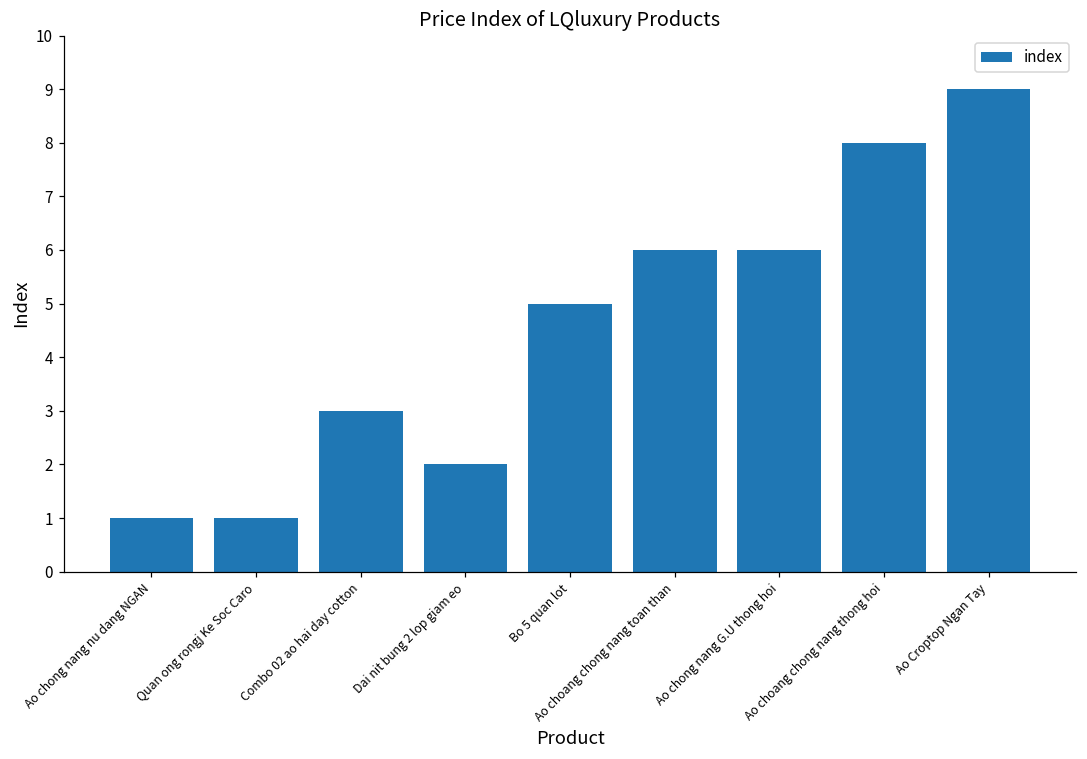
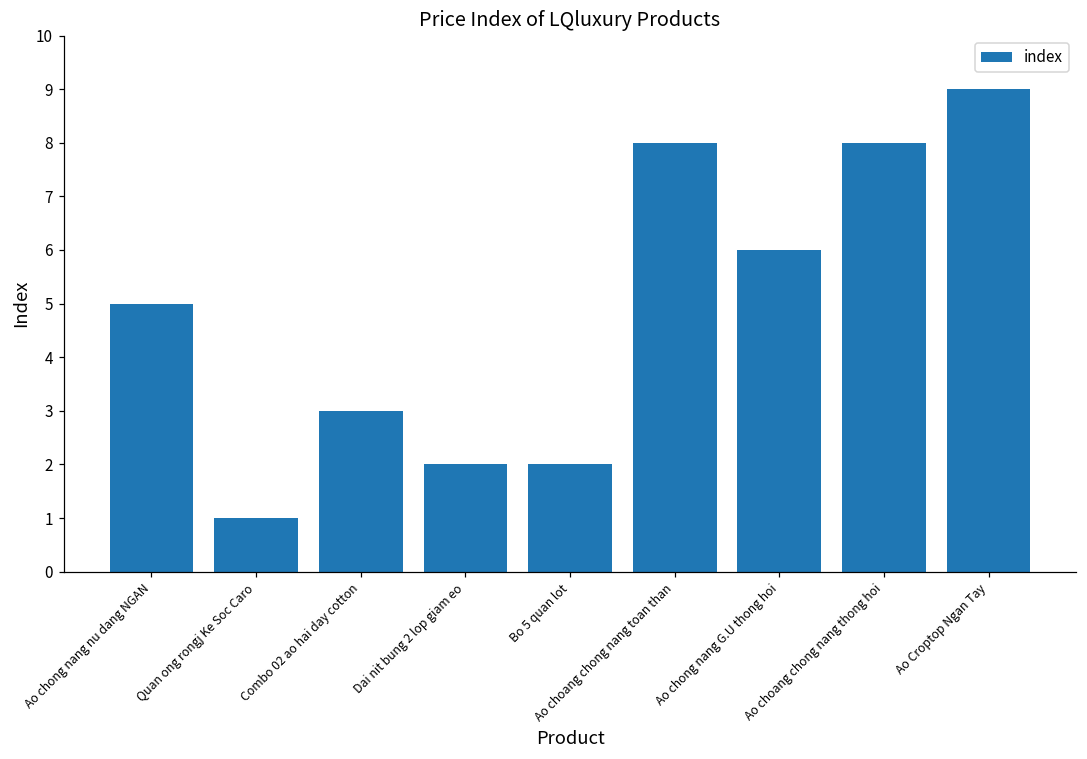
  {
-   "Ao chong nang nu dang NGAN": 1,
+   "Ao chong nang nu dang NGAN": 5,
    "Quan ong rongj Ke Soc Caro": 1,
    "Combo 02 ao hai day cotton": 3,
    "Dai nit bung 2 lop giam eo": 2,
-   "Bo 5 quan lot": 5,
-   "Ao choang chong nang toan than": 6,
+   "Bo 5 quan lot": 2,
+   "Ao choang chong nang toan than": 8,
    "Ao chong nang G.U thong hoi": 6,
    "Ao choang chong nang thong hoi": 8,
    "Ao Croptop Ngan Tay": 9
  }
